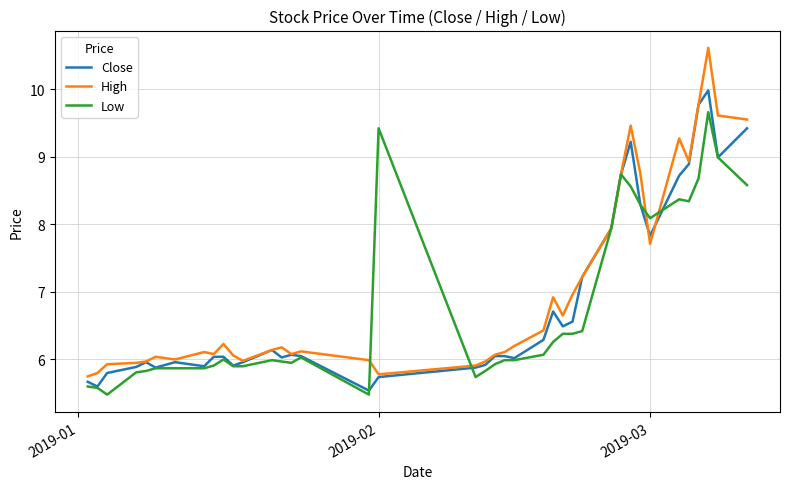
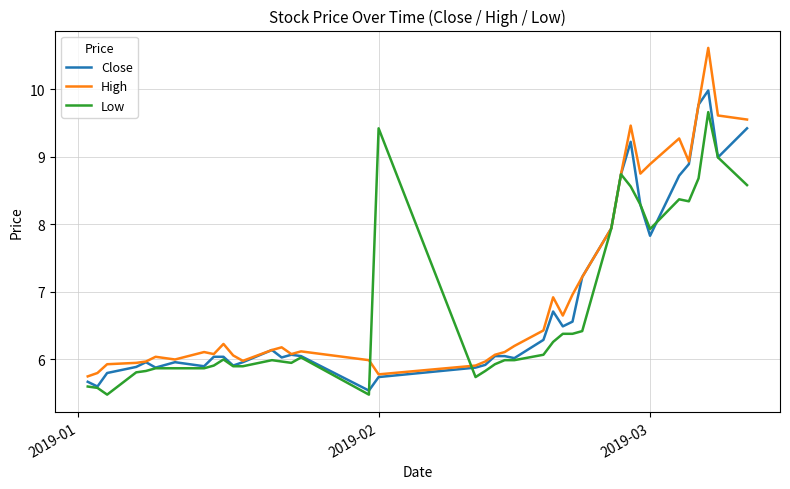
  {
    "Close": {
      "2019-02": 5.7,
      "2019-03": 7.8
    },
    "High": {
      "2019-02": 5.8,
-     "2019-03": 7.7
+     "2019-03": 8.9
    },
    "Low": {
      "2019-02": 9.4,
-     "2019-03": 8.1
+     "2019-03": 7.9
    }
  }
